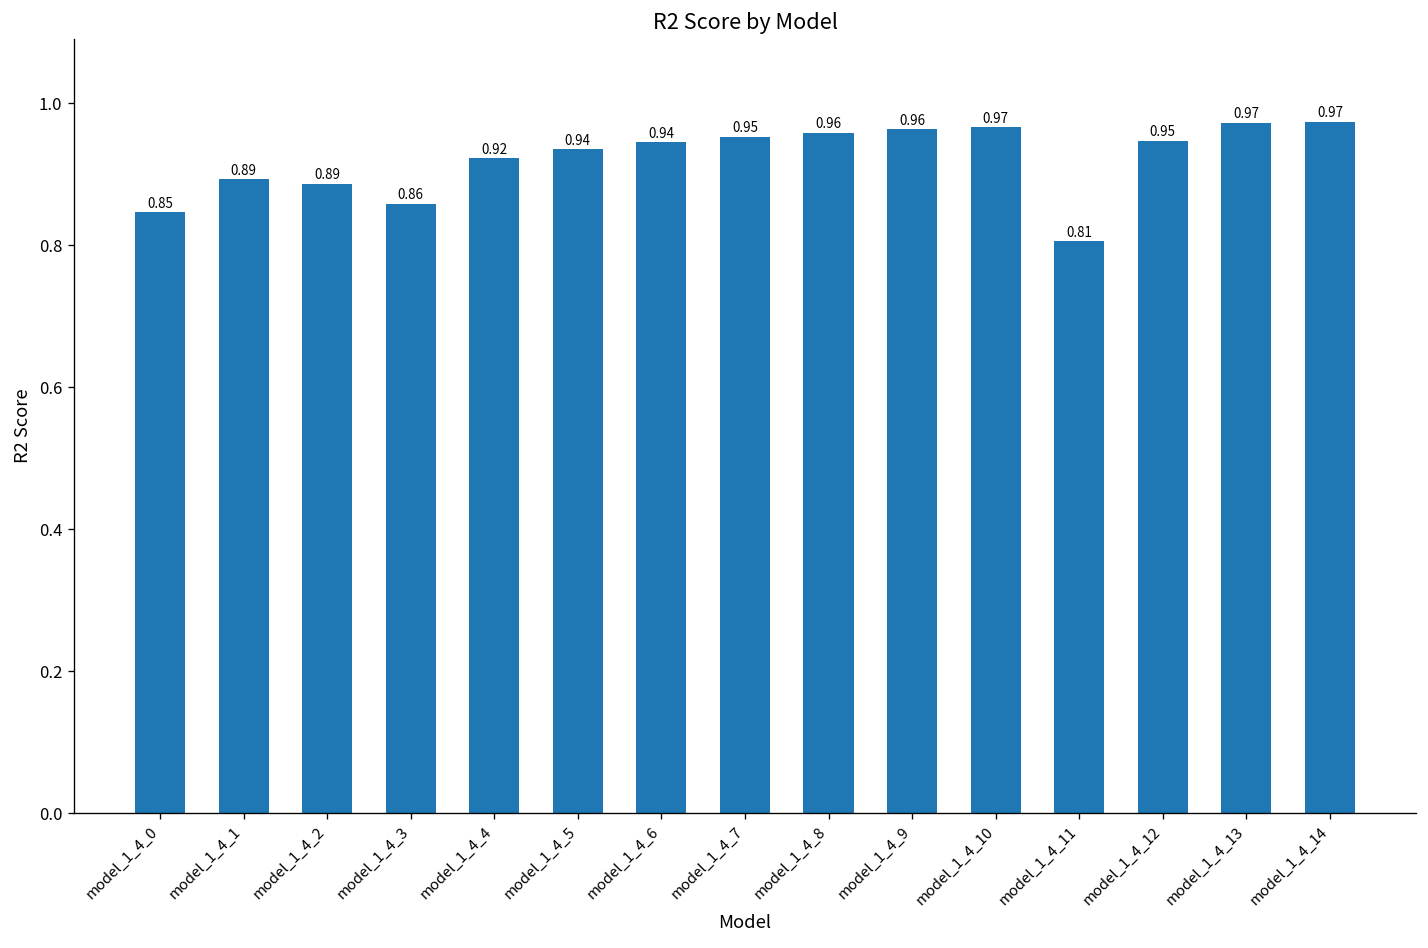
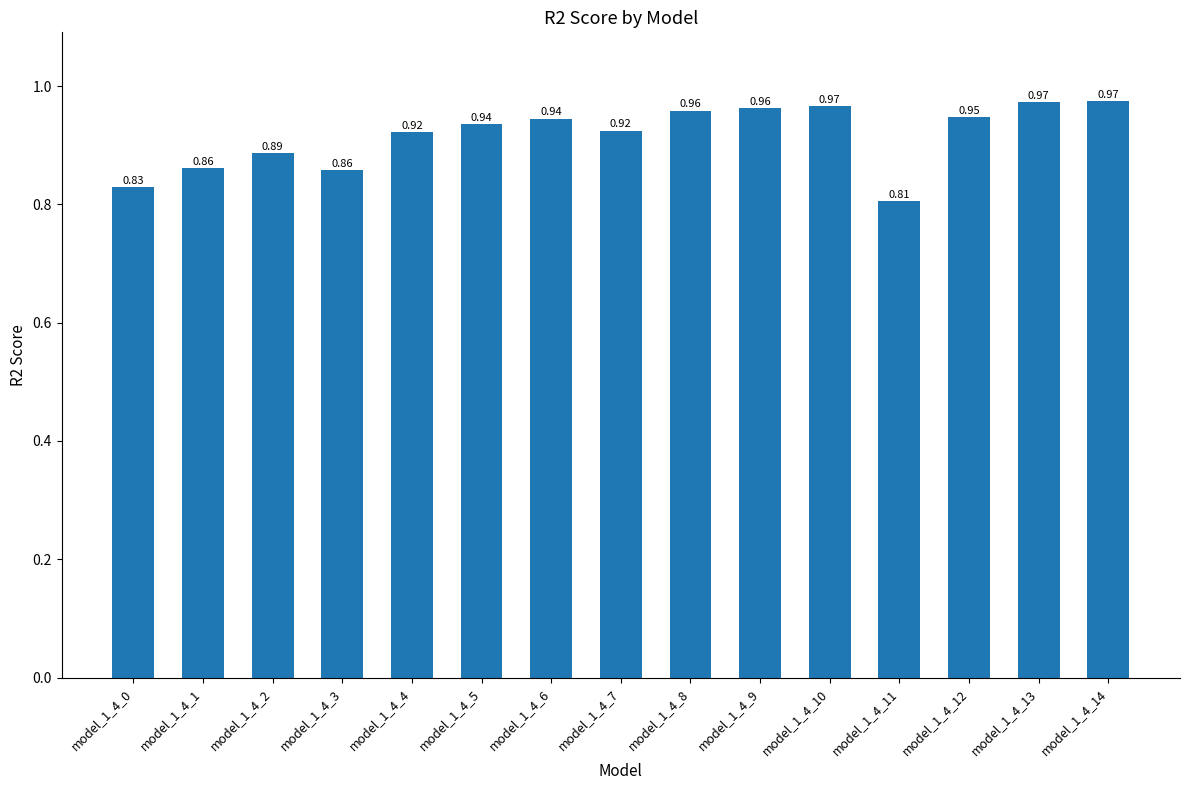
  {
-   "model_1_4_0": 0.85,
-   "model_1_4_1": 0.89,
+   "model_1_4_0": 0.83,
+   "model_1_4_1": 0.86,
    "model_1_4_2": 0.89,
    "model_1_4_3": 0.86,
    "model_1_4_4": 0.92,
    "model_1_4_5": 0.94,
    "model_1_4_6": 0.94,
-   "model_1_4_7": 0.95,
+   "model_1_4_7": 0.92,
    "model_1_4_8": 0.96,
    "model_1_4_9": 0.96,
    "model_1_4_10": 0.97,
    "model_1_4_11": 0.81,
    "model_1_4_12": 0.95,
    "model_1_4_13": 0.97,
    "model_1_4_14": 0.97
  }
